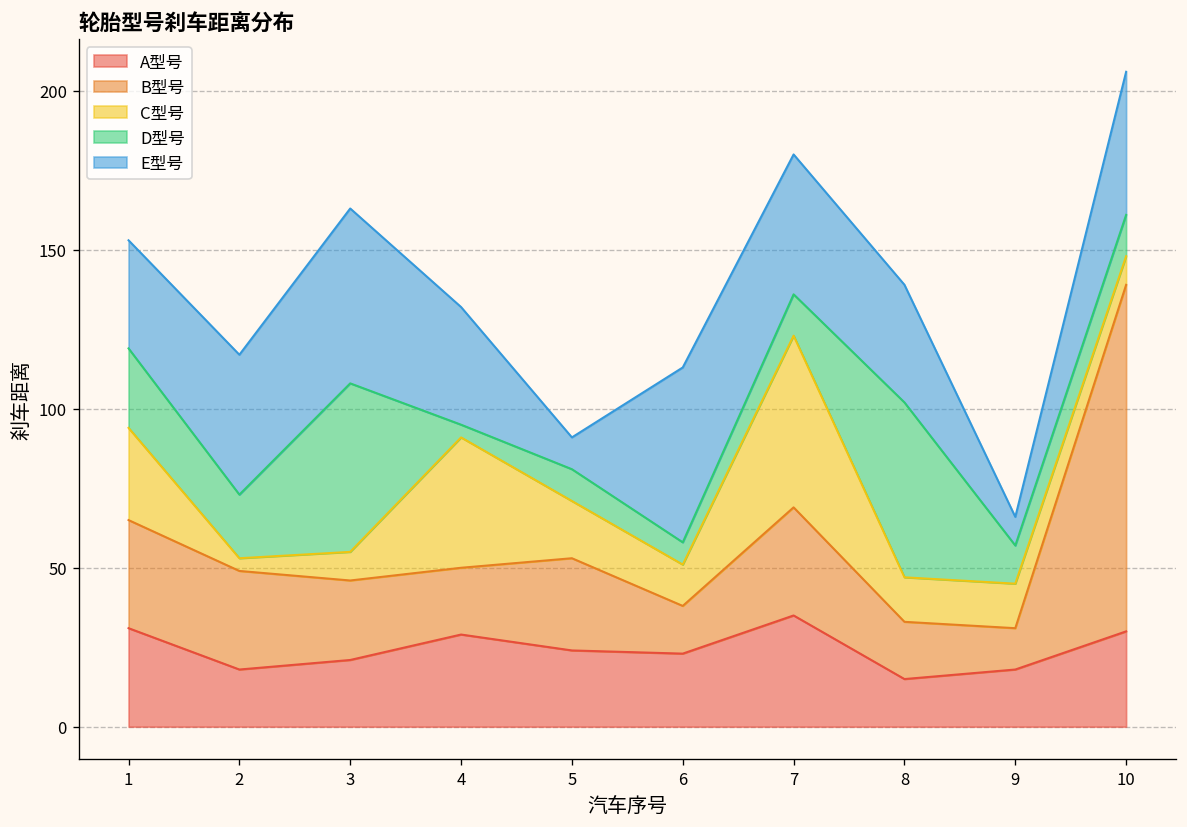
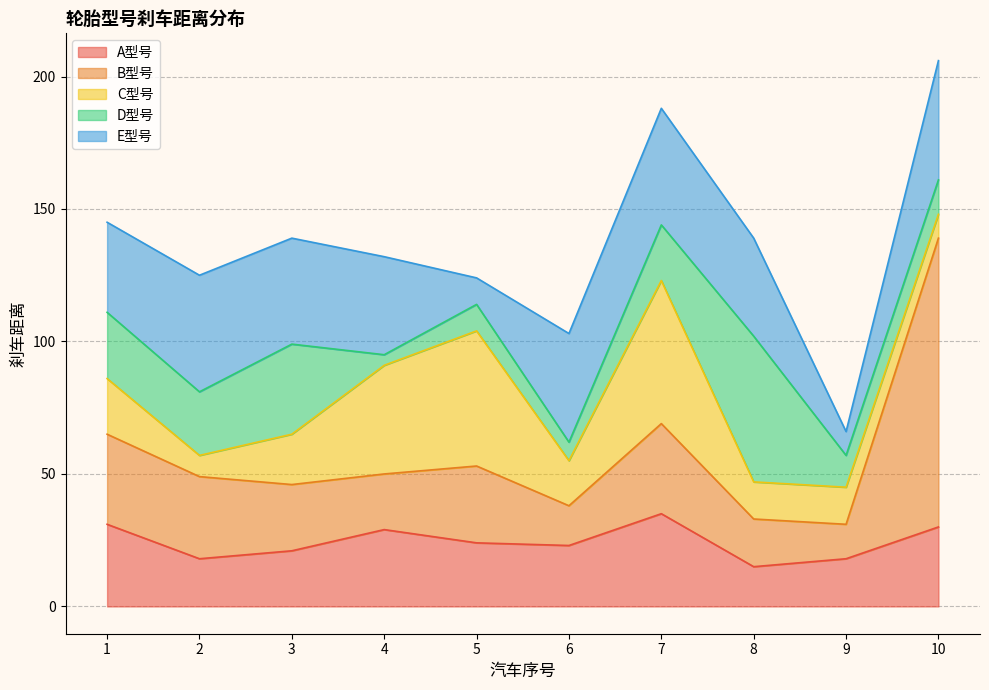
  {
    "C型号": {
-     "1": 29,
-     "2": 4,
-     "3": 9,
+     "1": 21,
+     "2": 8,
+     "3": 19,
      "4": 41,
-     "5": 18,
-     "6": 13,
+     "5": 51,
+     "6": 17,
      "7": 54,
      "8": 14,
      "9": 14,
      "10": 9
    },
    "D型号": {
      "1": 25,
-     "2": 20,
-     "3": 53,
+     "2": 24,
+     "3": 34,
      "4": 4,
      "5": 10,
      "6": 7,
-     "7": 13,
+     "7": 21,
      "8": 55,
      "9": 12,
      "10": 13
    },
    "E型号": {
      "1": 34,
      "2": 44,
-     "3": 55,
+     "3": 40,
      "4": 37,
      "5": 10,
-     "6": 55,
+     "6": 41,
      "7": 44,
      "8": 37,
      "9": 9,
      "10": 45
    }
  }
